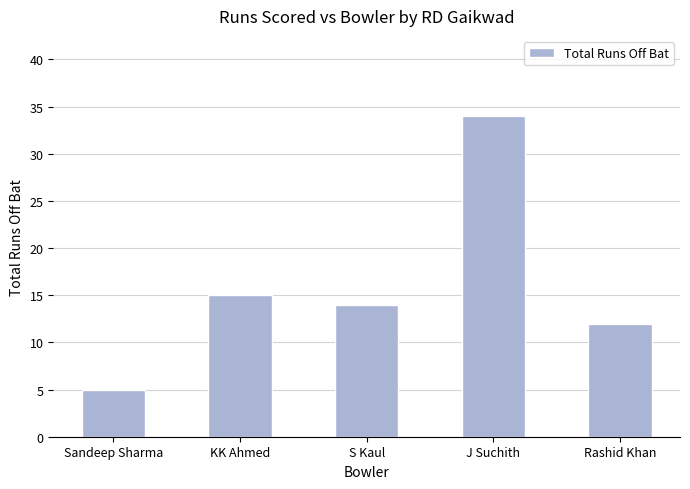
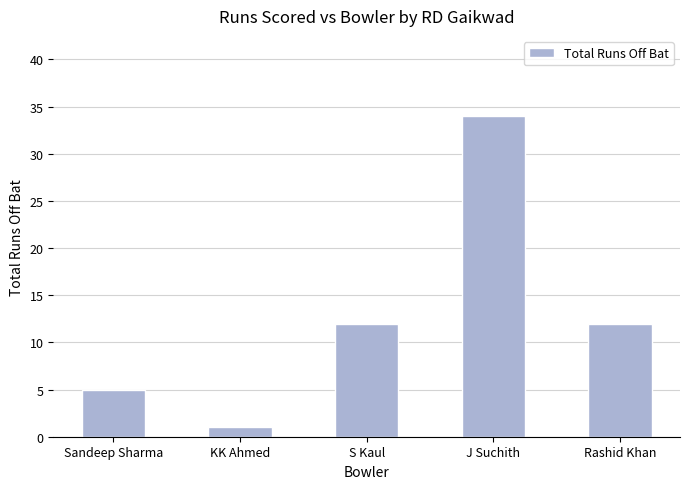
  {
    "Sandeep Sharma": 5,
-   "KK Ahmed": 15,
-   "S Kaul": 14,
+   "KK Ahmed": 1,
+   "S Kaul": 12,
    "J Suchith": 34,
    "Rashid Khan": 12
  }
